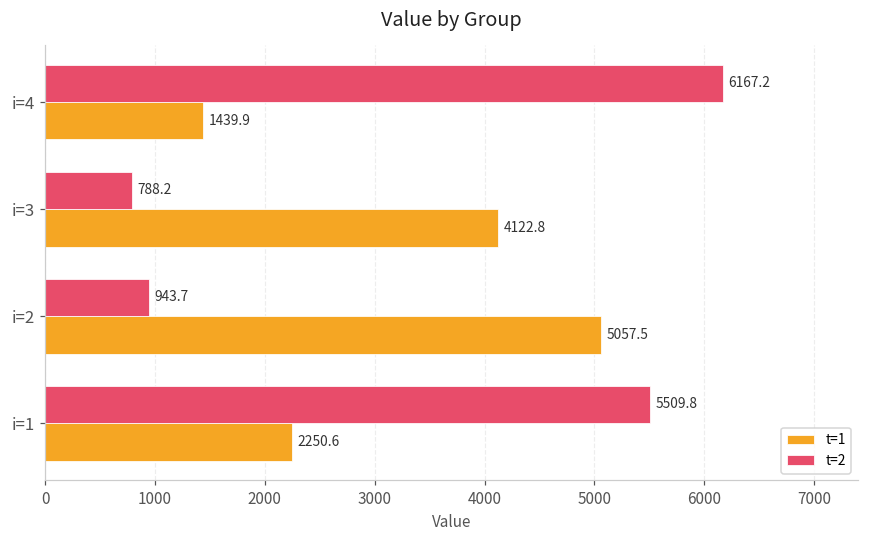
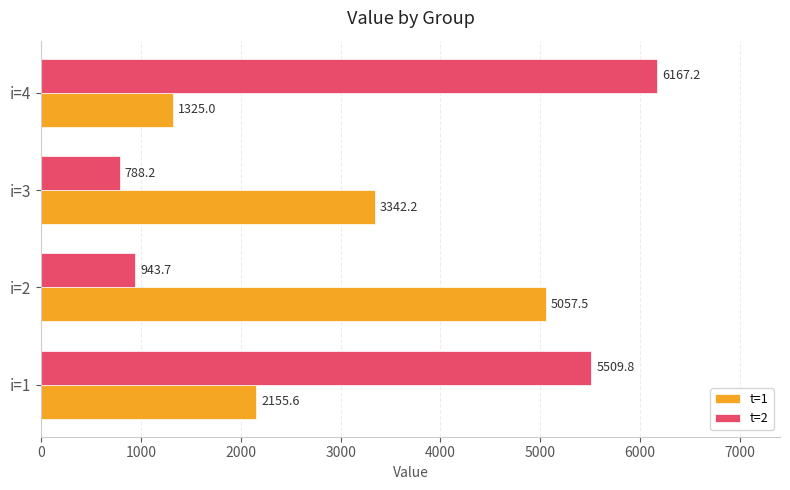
  {
    "t=1": {
-     "i=4": 1439.9,
-     "i=3": 4122.8,
+     "i=4": 1325.0,
+     "i=3": 3342.2,
      "i=2": 5057.5,
-     "i=1": 2250.6
+     "i=1": 2155.6
    },
    "t=2": {
      "i=4": 6167.2,
      "i=3": 788.2,
      "i=2": 943.7,
      "i=1": 5509.8
    }
  }
